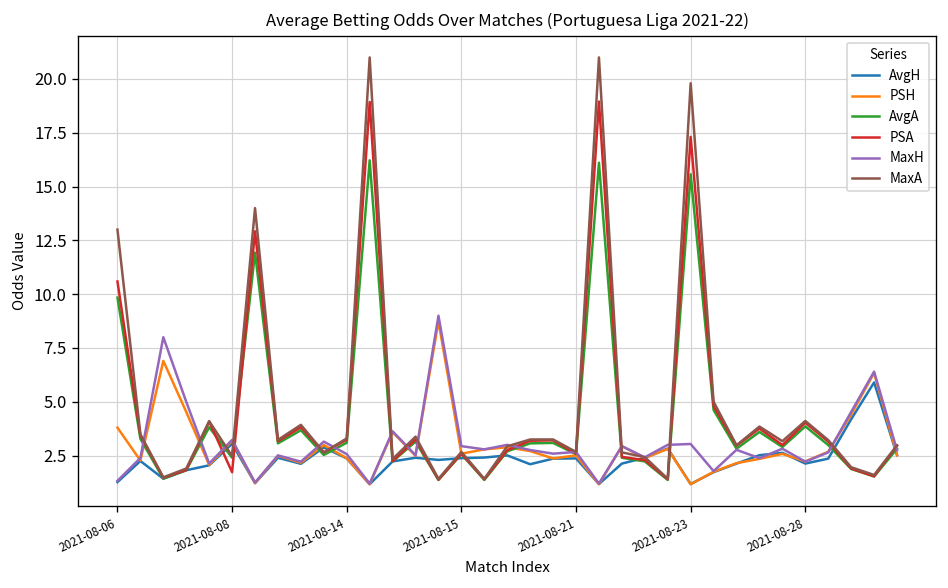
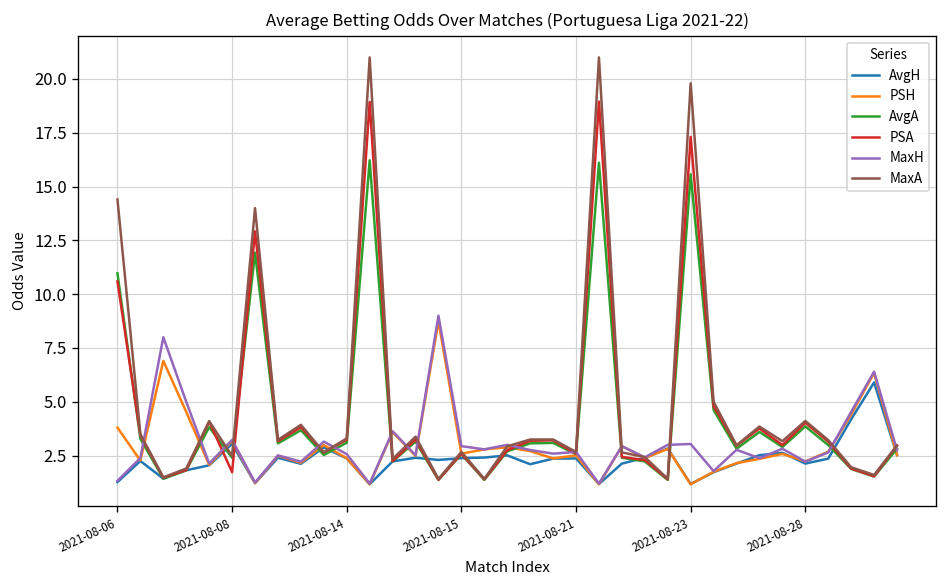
  {
    "AvgH": {
      "2021-08-15": 2.4
    },
    "PSH": {
      "2021-08-06": 3.8
    },
    "AvgA": {
-     "2021-08-06": 9.8,
+     "2021-08-06": 11.0,
      "2021-08-23": 15.6,
      "2021-08-28": 3.9
    },
    "PSA": {
      "2021-08-06": 10.6,
      "2021-08-08": 1.7,
      "2021-08-23": 17.3
    },
    "MaxH": {
      "2021-08-14": 2.6,
      "2021-08-15": 2.9,
      "2021-08-23": 3.0
    },
    "MaxA": {
-     "2021-08-06": 13.0,
+     "2021-08-06": 14.4,
      "2021-08-23": 19.8
    }
  }
